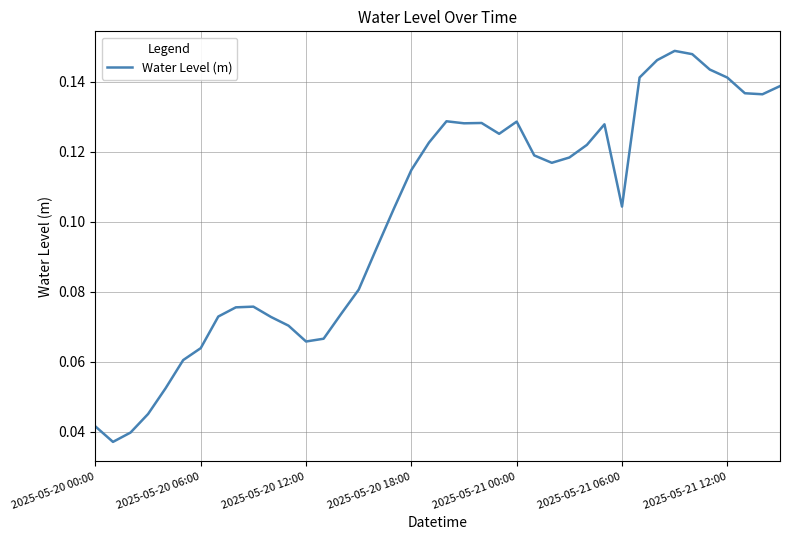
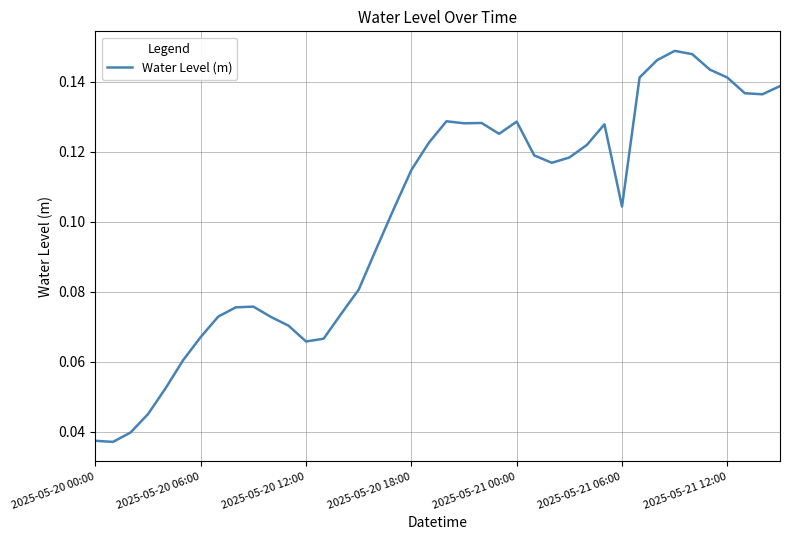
  {
-   "2025-05-20 00:00": 0.042,
-   "2025-05-20 06:00": 0.064,
+   "2025-05-20 00:00": 0.037,
+   "2025-05-20 06:00": 0.067,
    "2025-05-20 12:00": 0.066,
    "2025-05-20 18:00": 0.115,
    "2025-05-21 00:00": 0.129,
    "2025-05-21 06:00": 0.104,
    "2025-05-21 12:00": 0.141
  }
